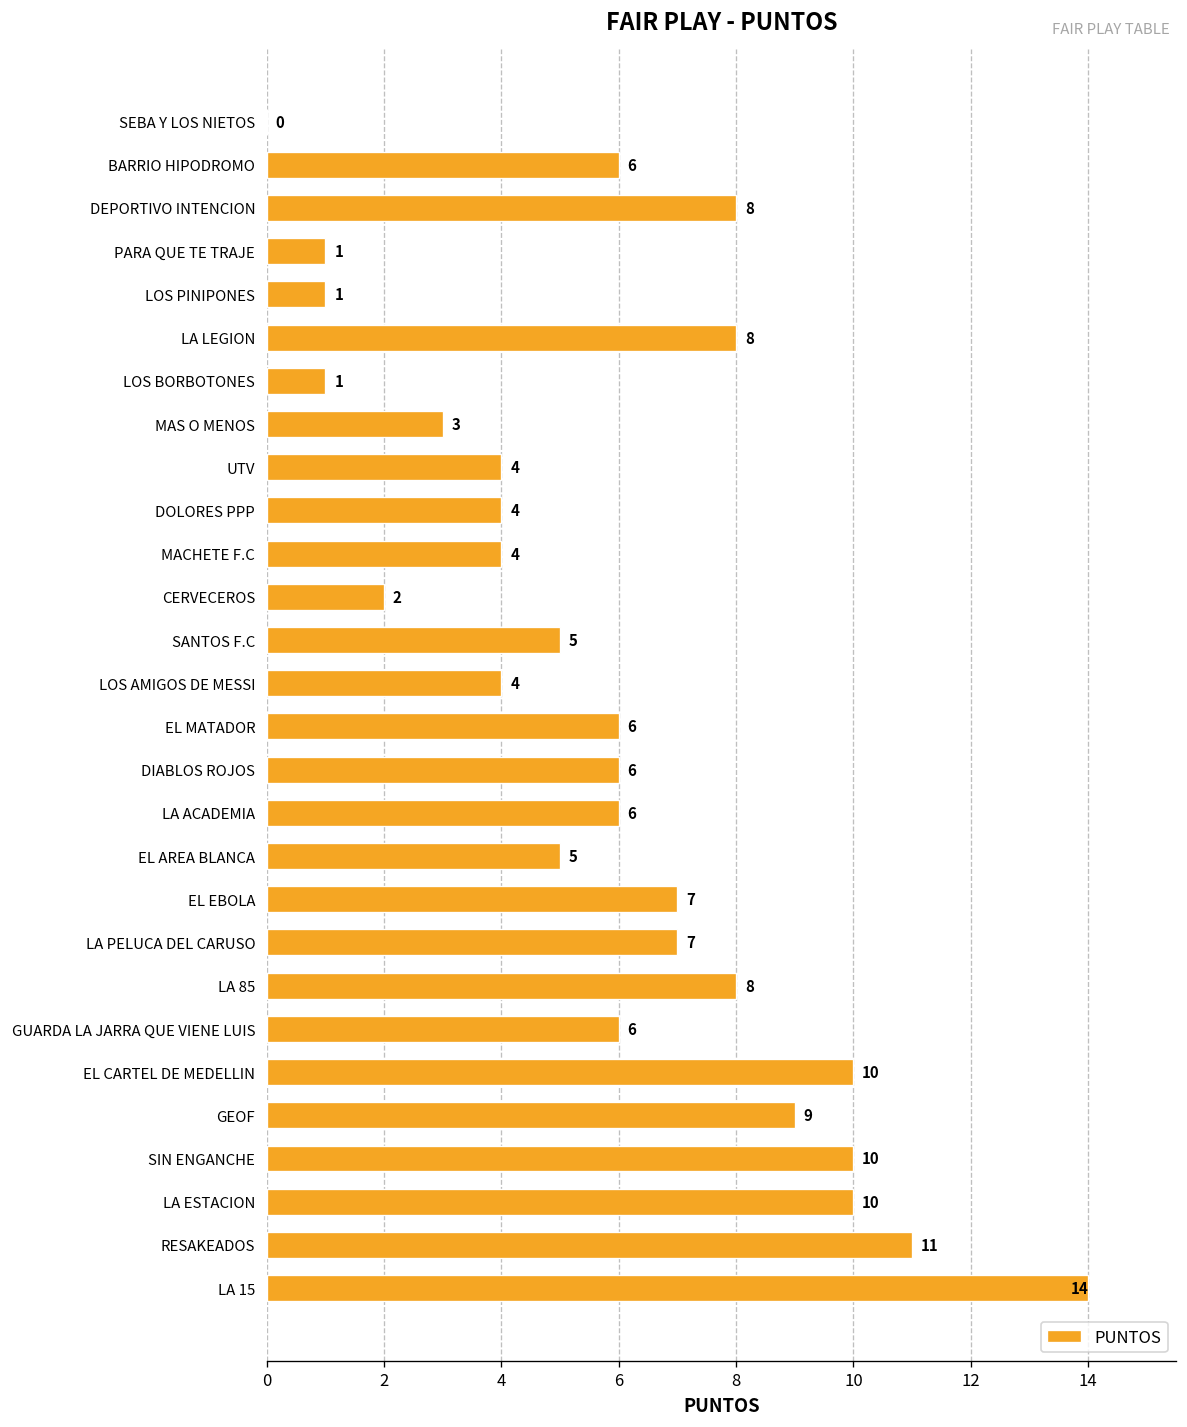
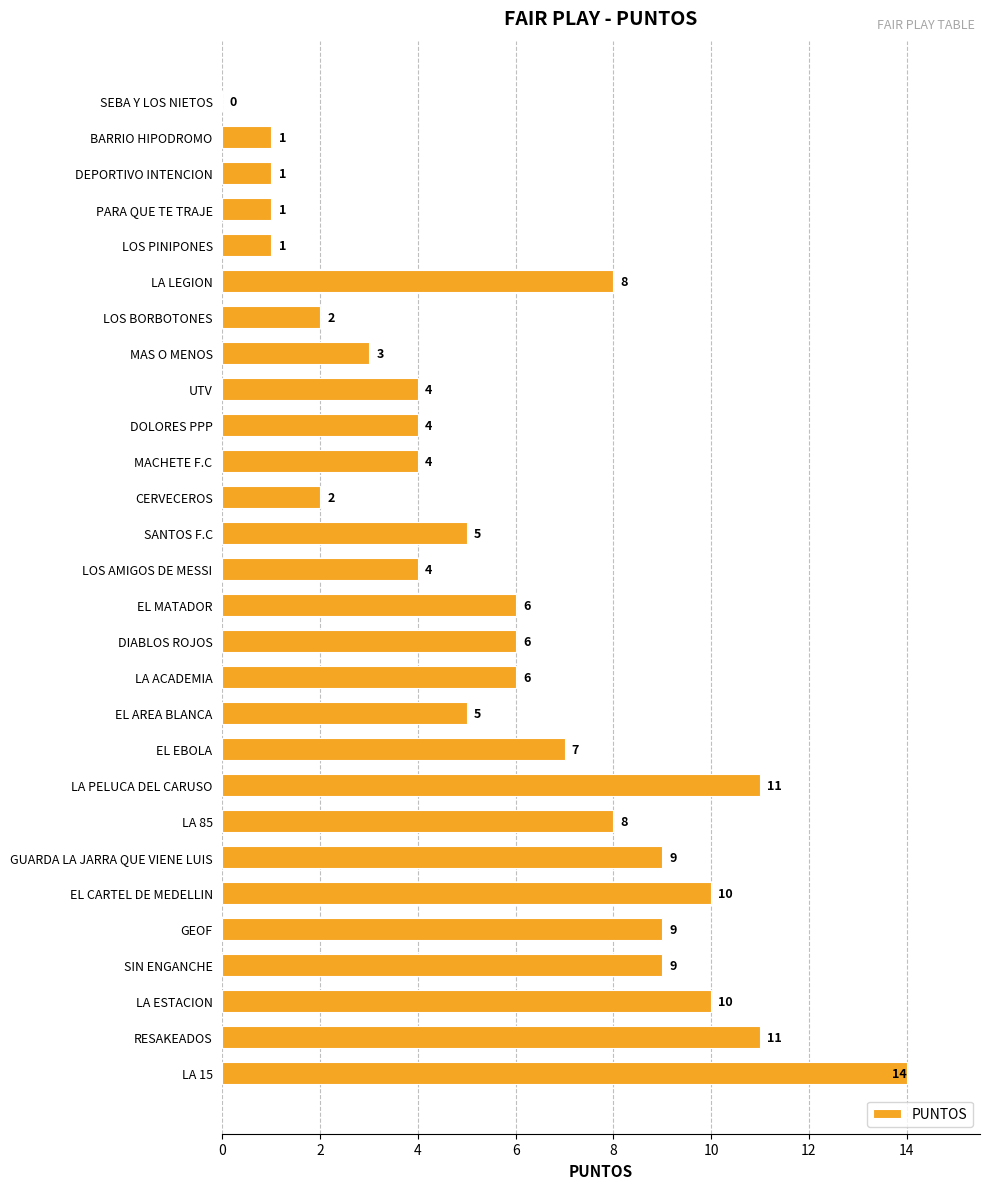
  {
    "SEBA Y LOS NIETOS": 0,
-   "BARRIO HIPODROMO": 6,
-   "DEPORTIVO INTENCION": 8,
+   "BARRIO HIPODROMO": 1,
+   "DEPORTIVO INTENCION": 1,
    "PARA QUE TE TRAJE": 1,
    "LOS PINIPONES": 1,
    "LA LEGION": 8,
-   "LOS BORBOTONES": 1,
+   "LOS BORBOTONES": 2,
    "MAS O MENOS": 3,
    "UTV": 4,
    "DOLORES PPP": 4,
    "MACHETE F.C": 4,
    "CERVECEROS": 2,
    "SANTOS F.C": 5,
    "LOS AMIGOS DE MESSI": 4,
    "EL MATADOR": 6,
    "DIABLOS ROJOS": 6,
    "LA ACADEMIA": 6,
    "EL AREA BLANCA": 5,
    "EL EBOLA": 7,
-   "LA PELUCA DEL CARUSO": 7,
+   "LA PELUCA DEL CARUSO": 11,
    "LA 85": 8,
-   "GUARDA LA JARRA QUE VIENE LUIS": 6,
+   "GUARDA LA JARRA QUE VIENE LUIS": 9,
    "EL CARTEL DE MEDELLIN": 10,
    "GEOF": 9,
-   "SIN ENGANCHE": 10,
+   "SIN ENGANCHE": 9,
    "LA ESTACION": 10,
    "RESAKEADOS": 11,
    "LA 15": 14
  }
